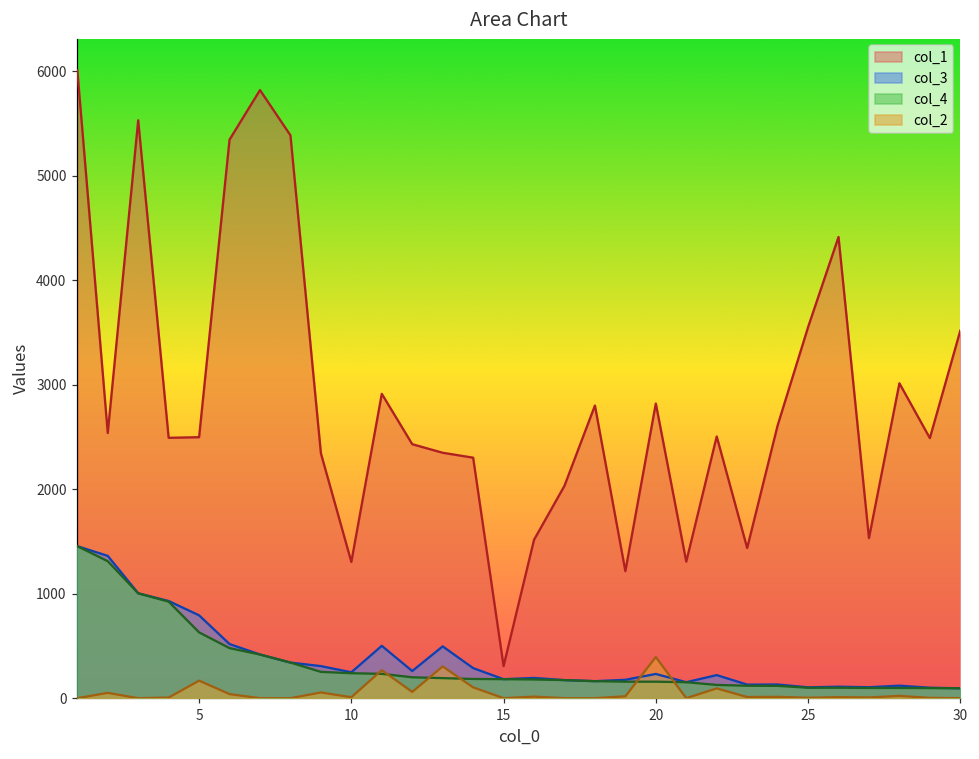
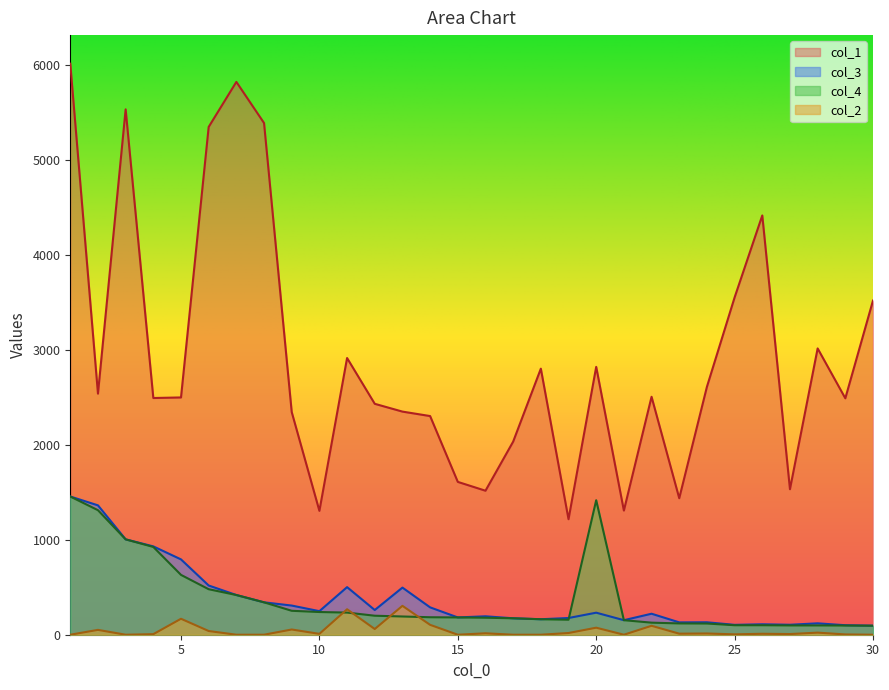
  {
    "col_1": {
      "5": 2500,
      "10": 1300,
-     "15": 300,
+     "15": 1600,
      "20": 2800,
      "25": 3600,
      "30": 3500
    },
    "col_3": {
      "5": 800,
      "20": 200
    },
    "col_4": {
      "5": 600,
-     "20": 200
+     "20": 1400
    },
    "col_2": {
      "5": 200,
      "10": 0,
      "15": 0,
-     "20": 400,
+     "20": 100,
      "25": 0,
      "30": 0
    }
  }
